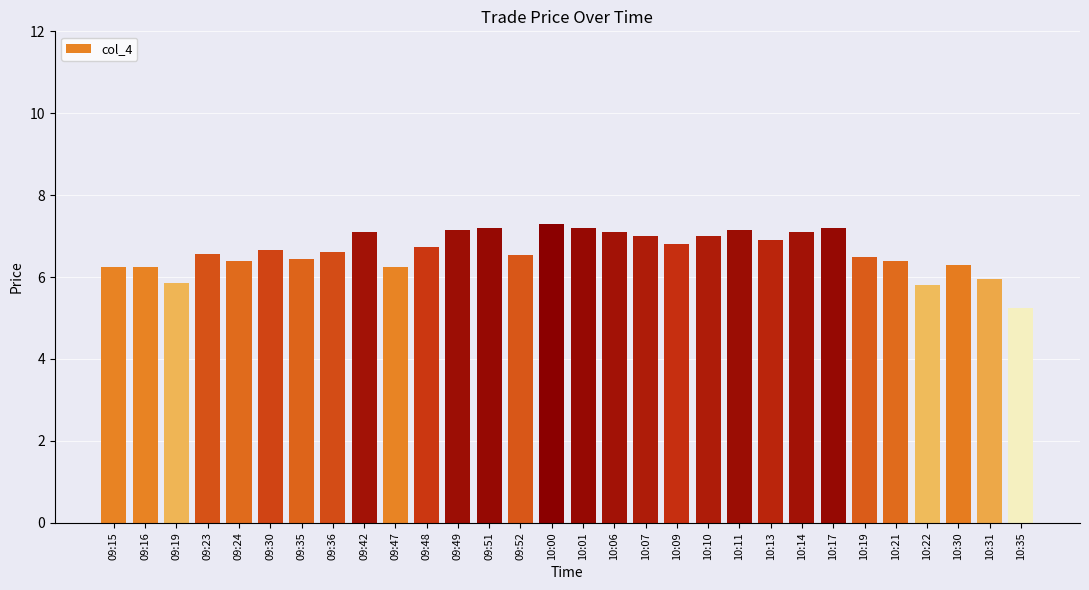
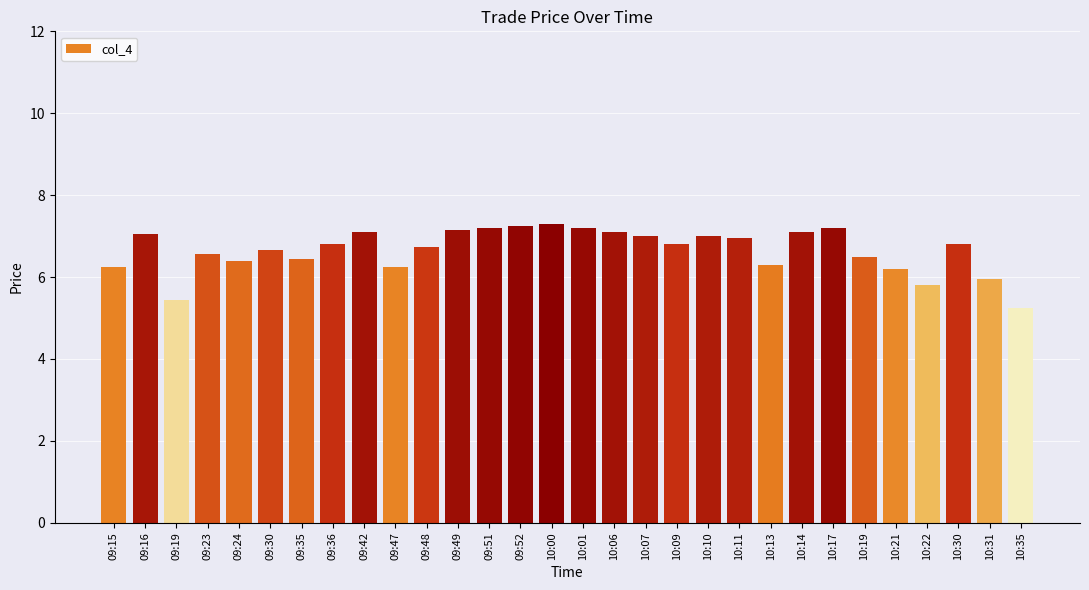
  {
    "09:15": 6.3,
-   "09:16": 6.3,
-   "09:19": 5.9,
+   "09:16": 7.1,
+   "09:19": 5.5,
    "09:23": 6.6,
    "09:24": 6.4,
    "09:30": 6.7,
    "09:35": 6.5,
-   "09:36": 6.6,
+   "09:36": 6.8,
    "09:42": 7.1,
    "09:47": 6.2,
    "09:48": 6.7,
    "09:49": 7.2,
    "09:51": 7.2,
-   "09:52": 6.5,
+   "09:52": 7.3,
    "10:00": 7.3,
    "10:01": 7.2,
    "10:06": 7.1,
    "10:07": 7.0,
    "10:09": 6.8,
    "10:10": 7.0,
-   "10:11": 7.2,
-   "10:13": 6.9,
+   "10:11": 7.0,
+   "10:13": 6.3,
    "10:14": 7.1,
    "10:17": 7.2,
    "10:19": 6.5,
-   "10:21": 6.4,
+   "10:21": 6.2,
    "10:22": 5.8,
-   "10:30": 6.3,
+   "10:30": 6.8,
    "10:31": 6.0,
    "10:35": 5.2
  }
